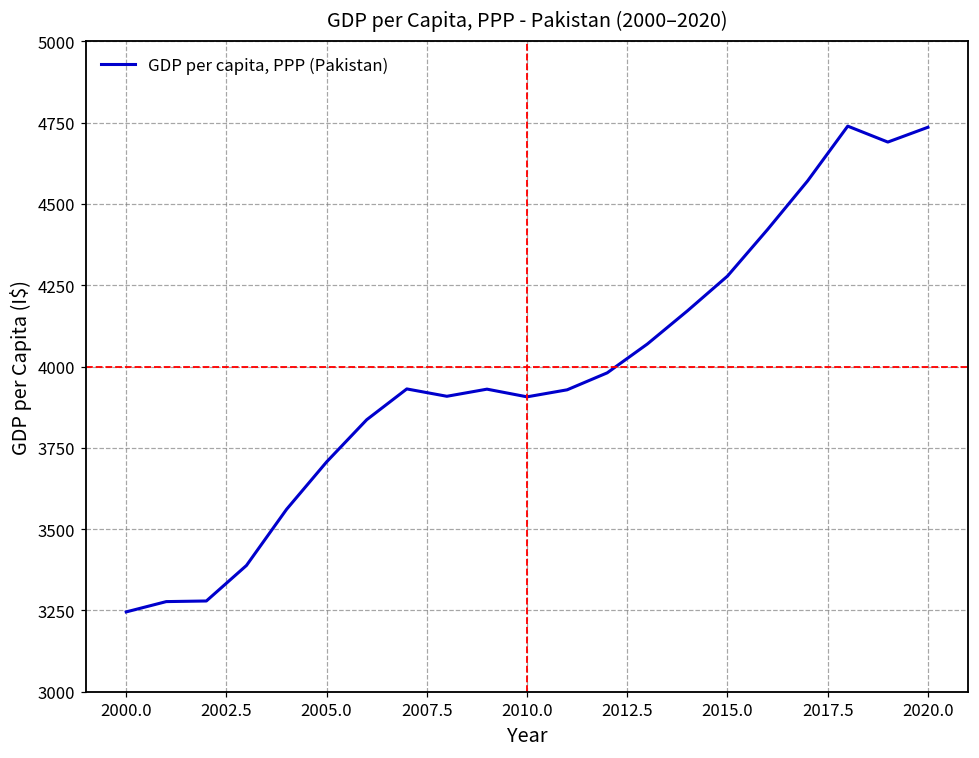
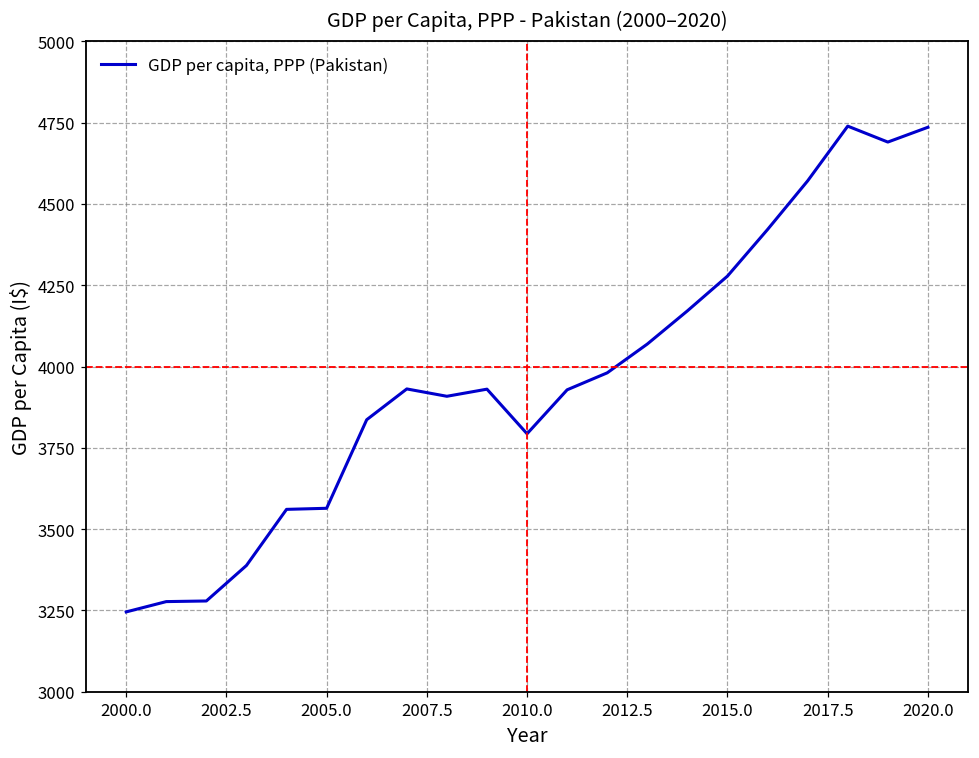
  {
    "2000.0": 3250,
-   "2005.0": 3710,
-   "2010.0": 3910,
+   "2005.0": 3560,
+   "2010.0": 3790,
    "2015.0": 4280,
    "2020.0": 4740
  }
